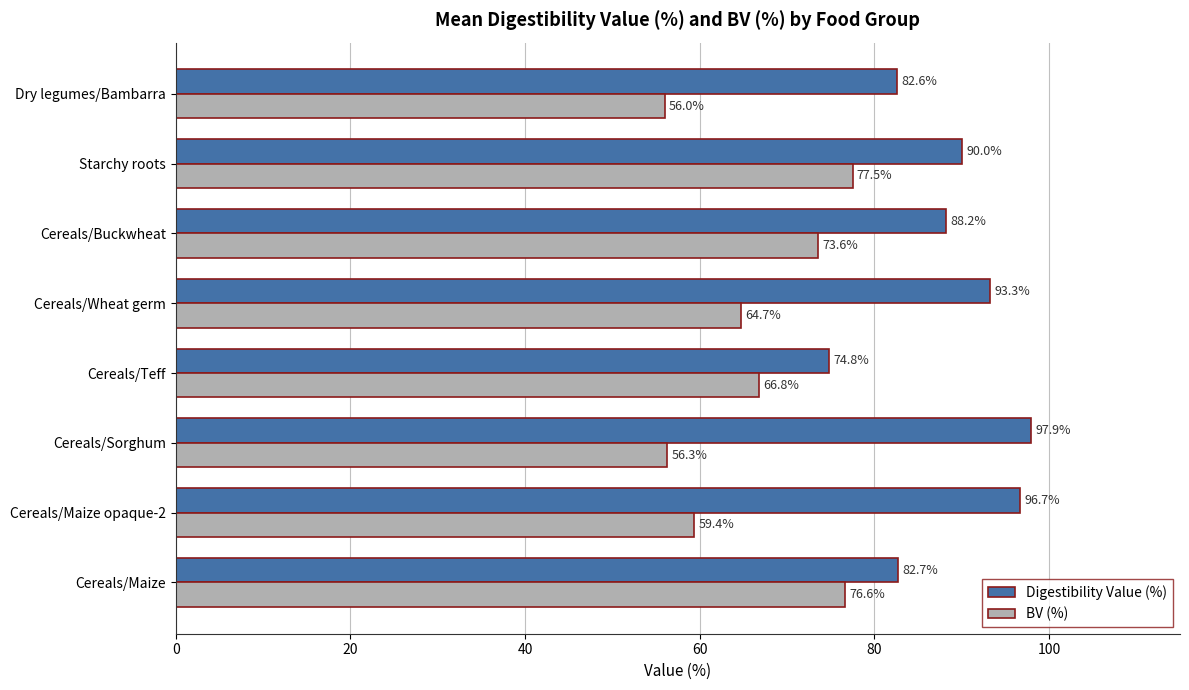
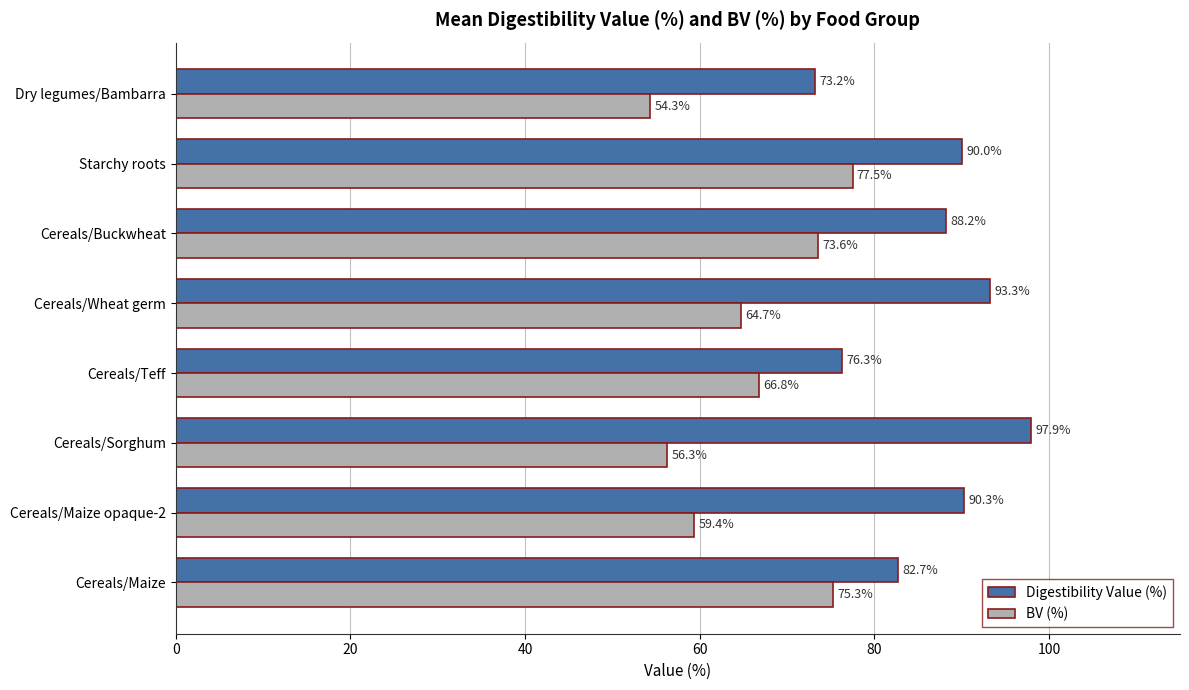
  {
    "Digestibility Value (%)": {
-     "Dry legumes/Bambarra": "82.6%",
+     "Dry legumes/Bambarra": "73.2%",
      "Starchy roots": "90.0%",
      "Cereals/Buckwheat": "88.2%",
      "Cereals/Wheat germ": "93.3%",
-     "Cereals/Teff": "74.8%",
+     "Cereals/Teff": "76.3%",
      "Cereals/Sorghum": "97.9%",
-     "Cereals/Maize opaque-2": "96.7%",
+     "Cereals/Maize opaque-2": "90.3%",
      "Cereals/Maize": "82.7%"
    },
    "BV (%)": {
-     "Dry legumes/Bambarra": "56.0%",
+     "Dry legumes/Bambarra": "54.3%",
      "Starchy roots": "77.5%",
      "Cereals/Buckwheat": "73.6%",
      "Cereals/Wheat germ": "64.7%",
      "Cereals/Teff": "66.8%",
      "Cereals/Sorghum": "56.3%",
      "Cereals/Maize opaque-2": "59.4%",
-     "Cereals/Maize": "76.6%"
+     "Cereals/Maize": "75.3%"
    }
  }
